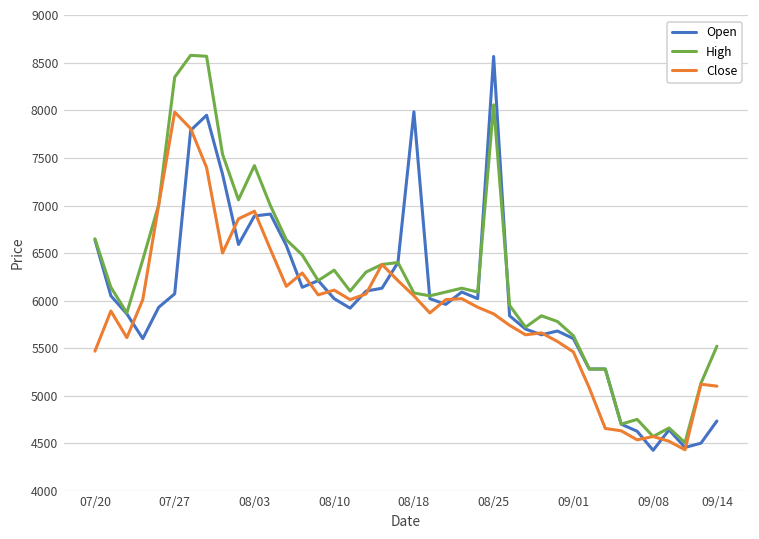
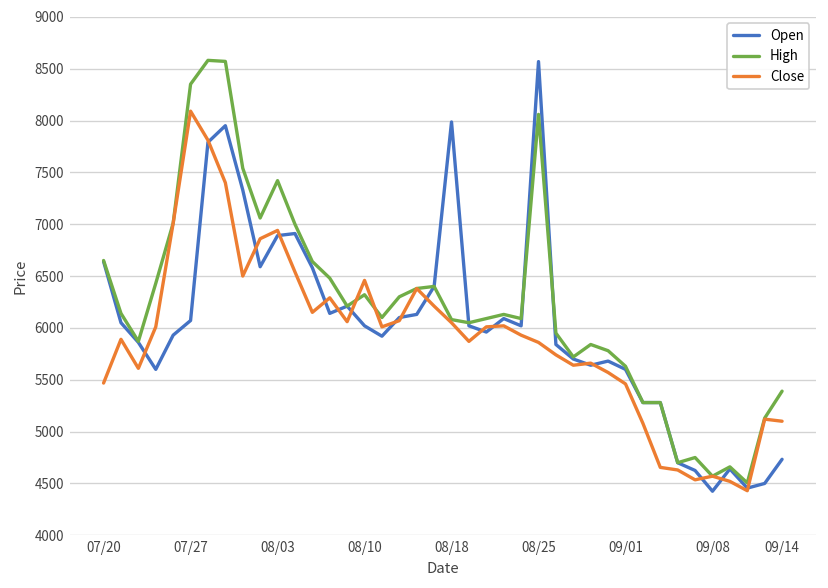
  {
    "Open": {
      "07/27": 6100,
      "08/03": 6900,
      "08/10": 6000,
      "08/18": 8000,
      "08/25": 8600,
      "09/01": 5600,
      "09/08": 4400,
      "09/14": 4700
    },
    "High": {
      "07/27": 8400,
      "08/03": 7400,
      "08/10": 6300,
      "08/18": 6100,
      "08/25": 8100,
      "09/01": 5600,
-     "09/14": 5500
+     "09/14": 5400
    },
    "Close": {
      "07/20": 5500,
-     "07/27": 8000,
+     "07/27": 8100,
      "08/03": 6900,
-     "08/10": 6100,
+     "08/10": 6500,
      "08/18": 6100,
      "08/25": 5900,
      "09/01": 5500,
      "09/14": 5100
    }
  }
